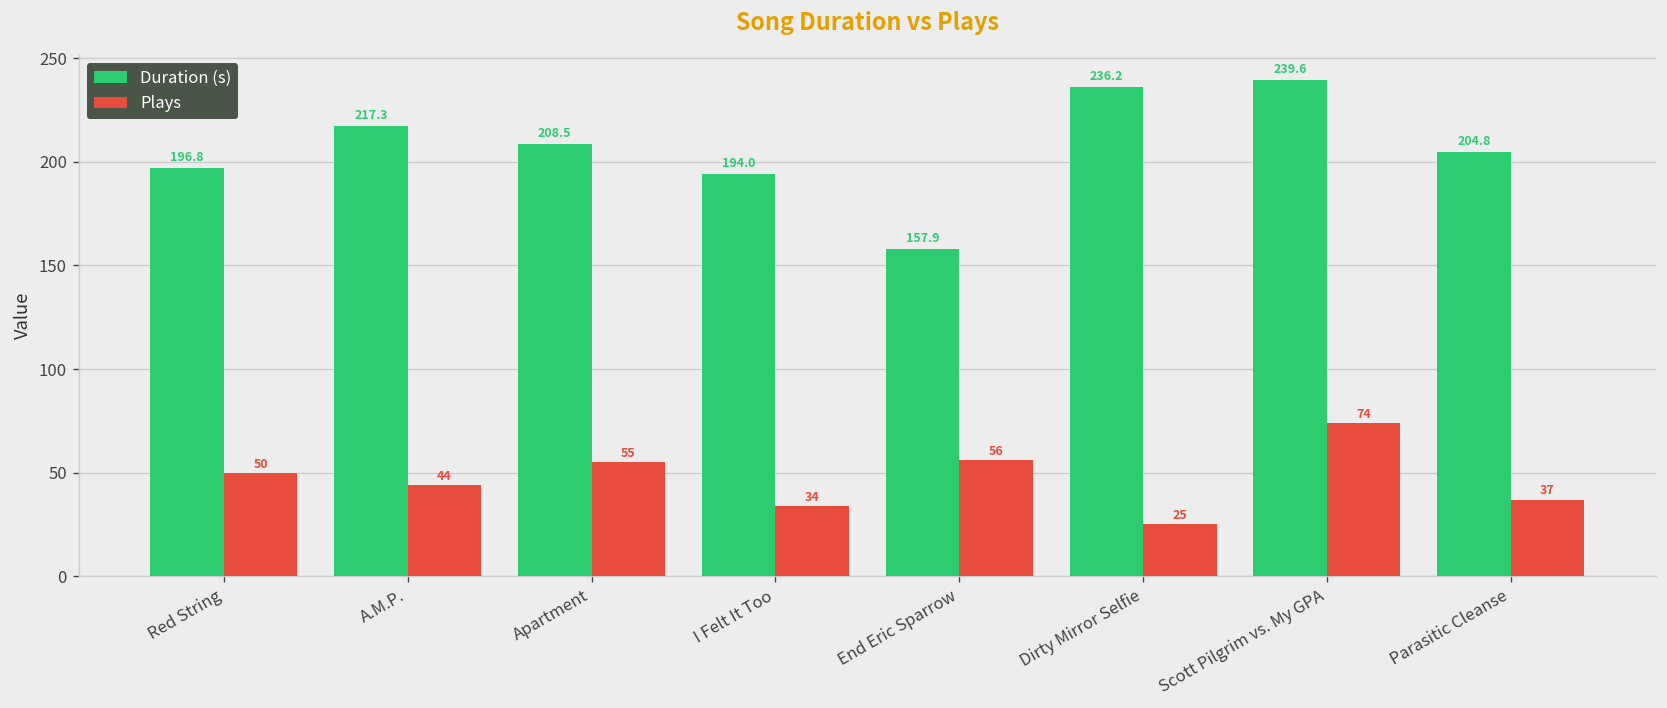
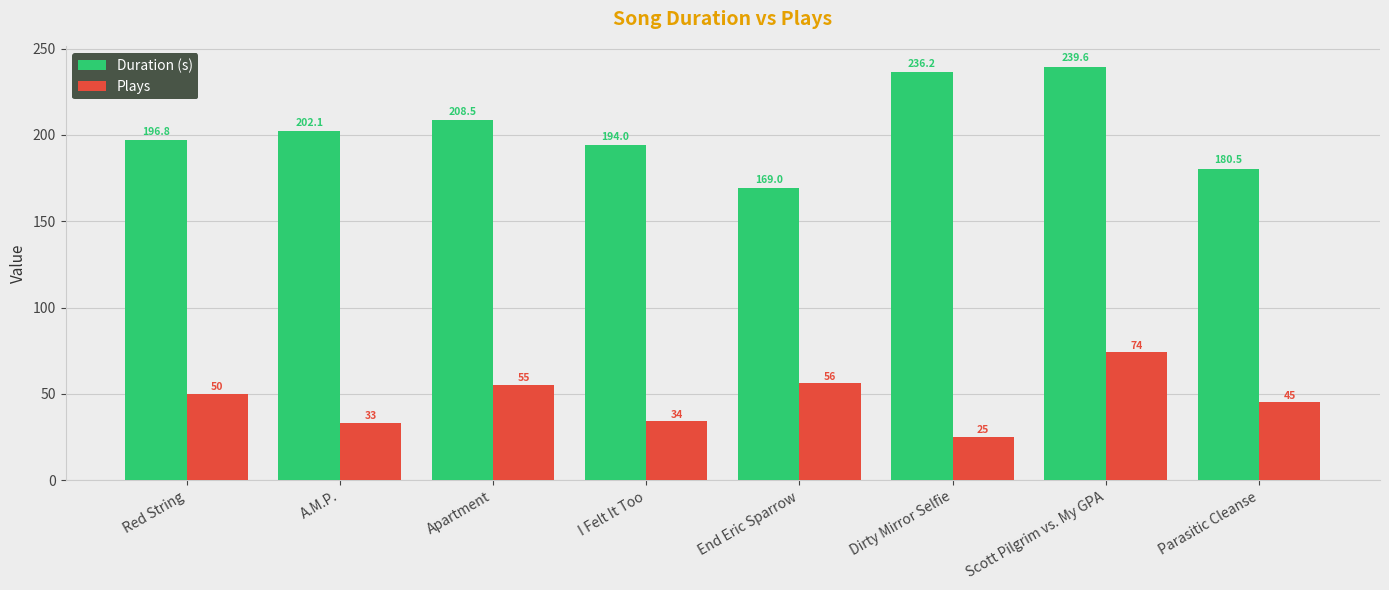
  {
    "Duration (s)": {
      "Red String": 196.8,
-     "A.M.P.": 217.3,
+     "A.M.P.": 202.1,
      "Apartment": 208.5,
      "I Felt It Too": 194.0,
-     "End Eric Sparrow": 157.9,
+     "End Eric Sparrow": 169.0,
      "Dirty Mirror Selfie": 236.2,
      "Scott Pilgrim vs. My GPA": 239.6,
-     "Parasitic Cleanse": 204.8
+     "Parasitic Cleanse": 180.5
    },
    "Plays": {
      "Red String": 50,
-     "A.M.P.": 44,
+     "A.M.P.": 33,
      "Apartment": 55,
      "I Felt It Too": 34,
      "End Eric Sparrow": 56,
      "Dirty Mirror Selfie": 25,
      "Scott Pilgrim vs. My GPA": 74,
-     "Parasitic Cleanse": 37
+     "Parasitic Cleanse": 45
    }
  }
